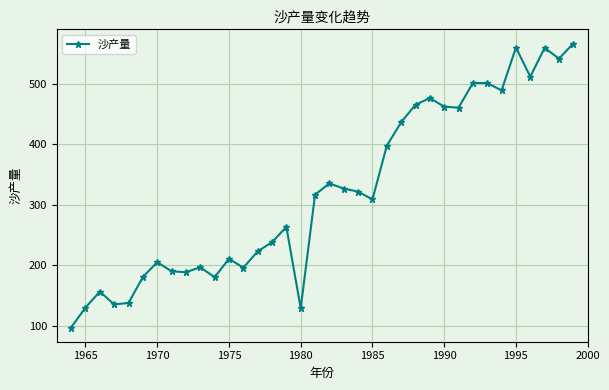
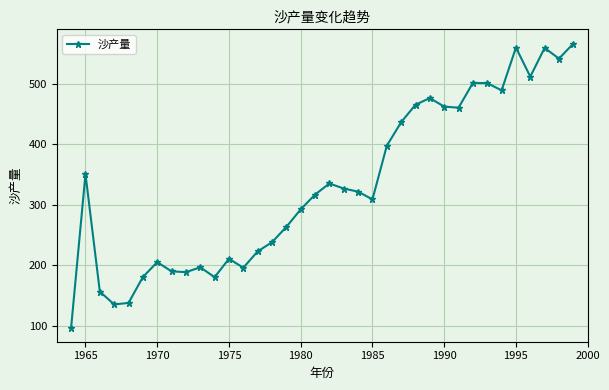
  {
-   "1965": 130,
+   "1965": 350,
    "1970": 210,
    "1975": 210,
-   "1980": 130,
+   "1980": 290,
    "1985": 310,
    "1990": 460,
    "1995": 560
  }
